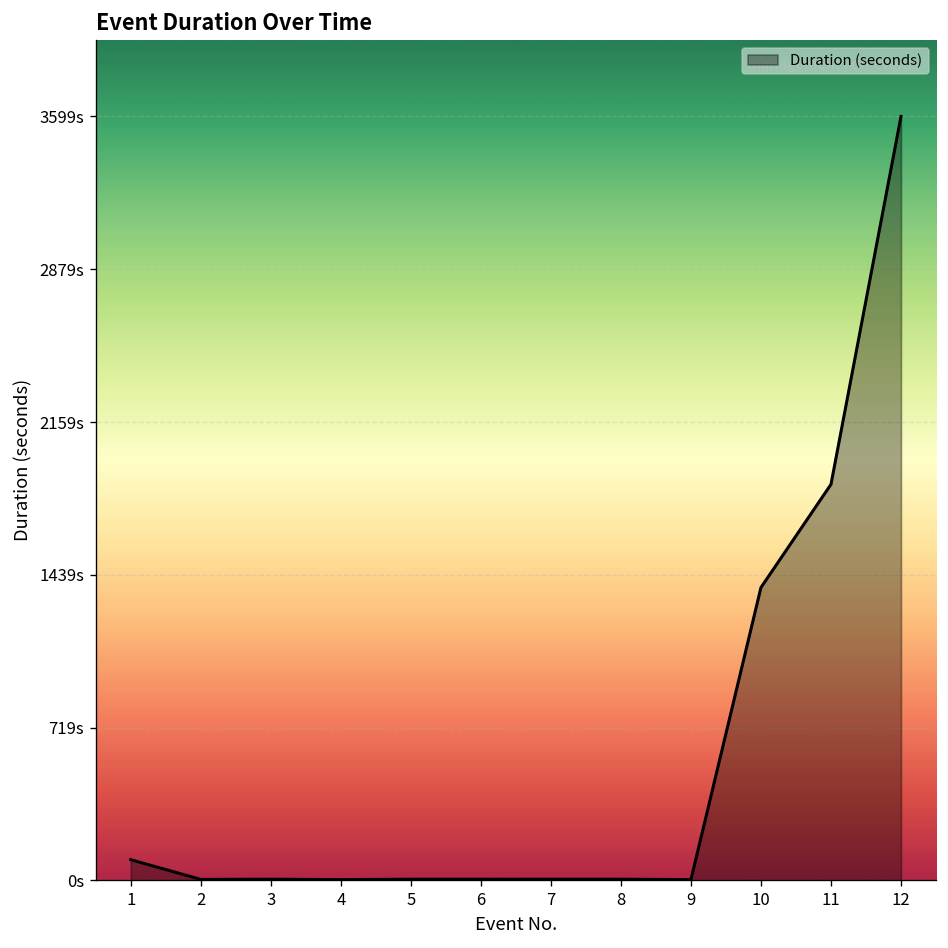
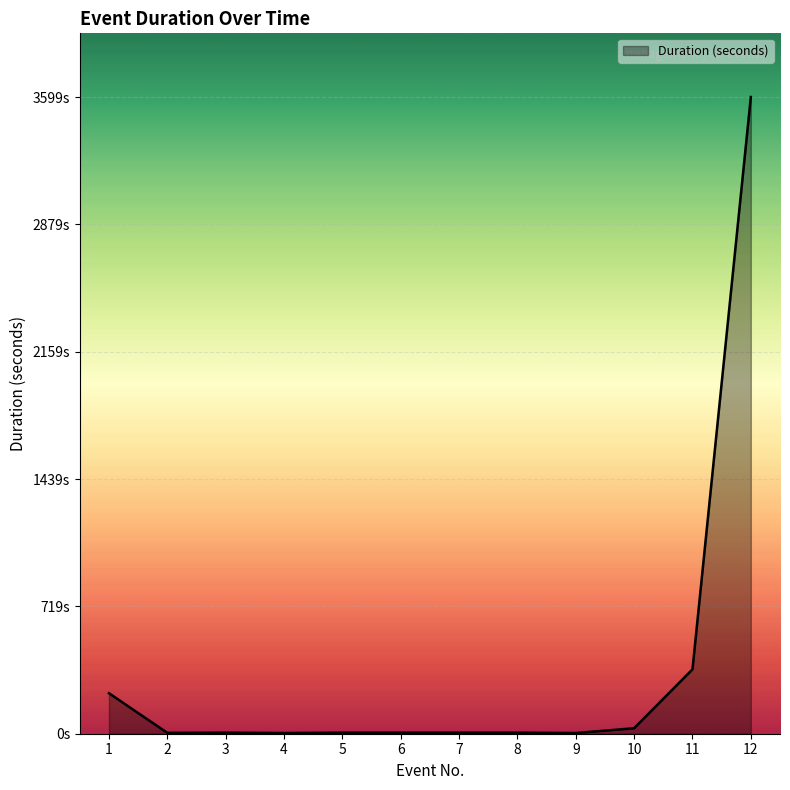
  {
-   "1": "100s",
+   "1": "230s",
    "2": "10s",
    "3": "10s",
    "4": "0s",
    "5": "10s",
    "6": "10s",
    "7": "10s",
    "8": "10s",
    "9": "0s",
-   "10": "1380s",
-   "11": "1870s",
+   "10": "30s",
+   "11": "360s",
    "12": "3600s"
  }
